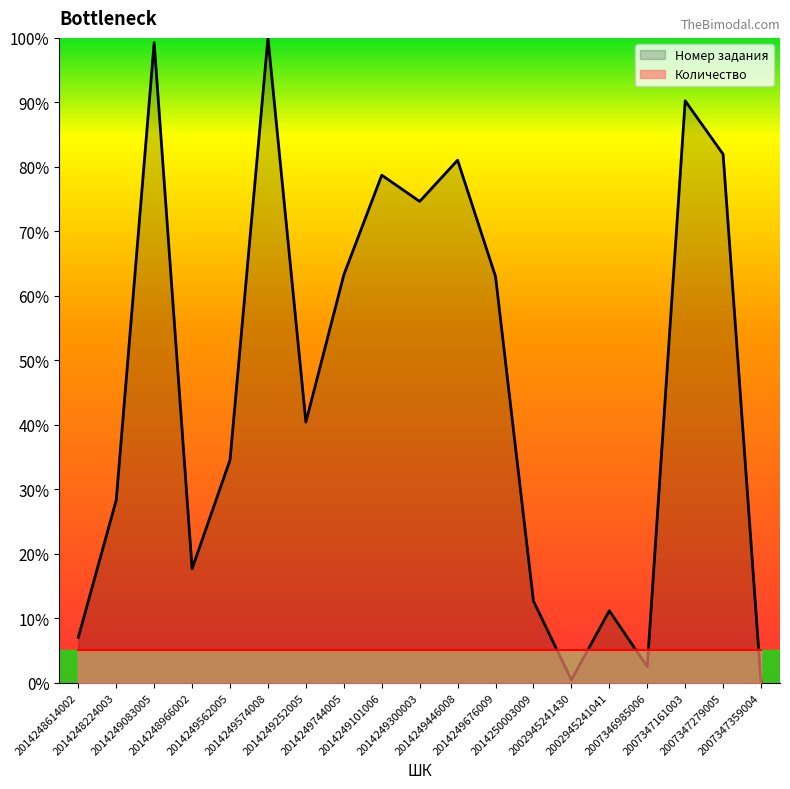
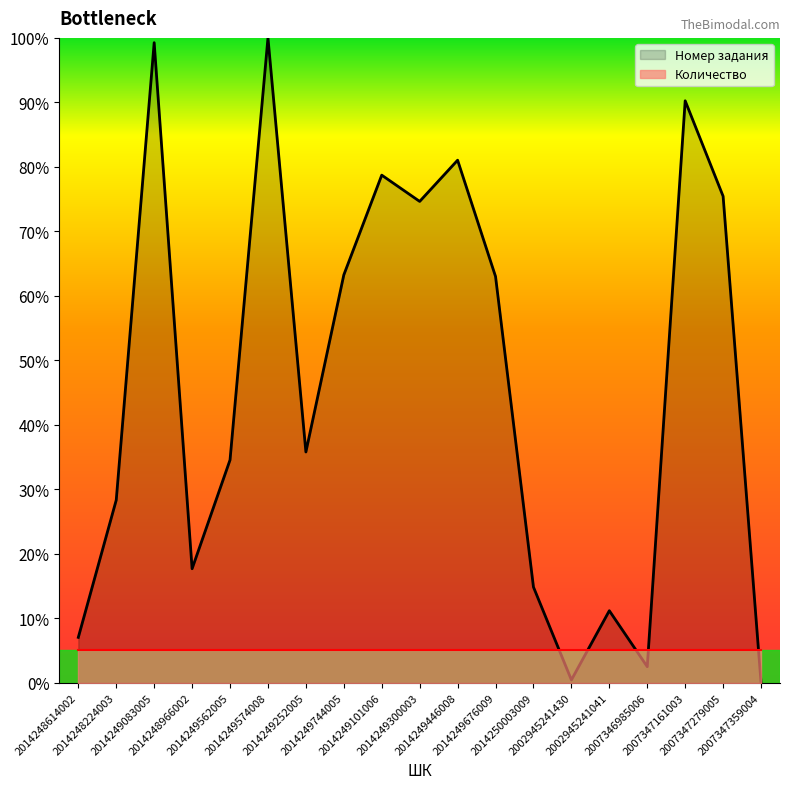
  {
    "Номер задания": {
      "2014248614002": "7%",
      "2014248224003": "28%",
      "2014249083005": "99%",
      "2014248966002": "18%",
      "2014249562005": "35%",
      "2014249574008": "100%",
-     "2014249252005": "40%",
+     "2014249252005": "36%",
      "2014249744005": "63%",
      "2014249101006": "79%",
      "2014249300003": "75%",
      "2014249446008": "81%",
      "2014249676009": "63%",
-     "2014250003009": "13%",
+     "2014250003009": "15%",
      "2002945241041": "11%",
      "2007347161003": "90%",
-     "2007347279005": "82%"
+     "2007347279005": "75%"
    }
  }
